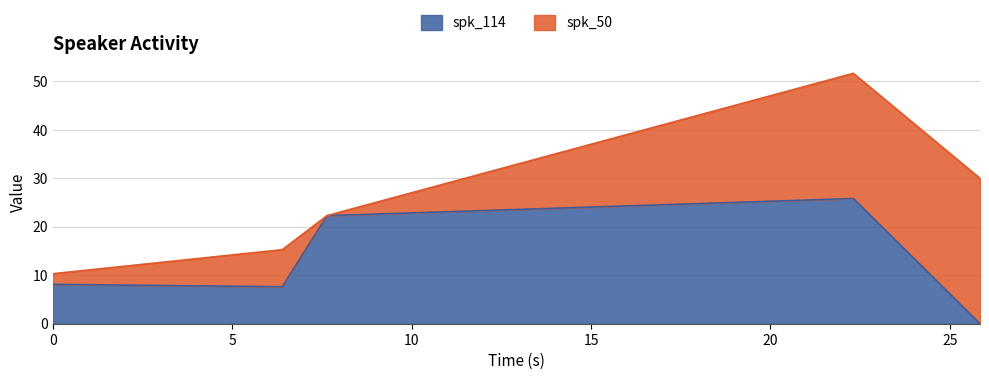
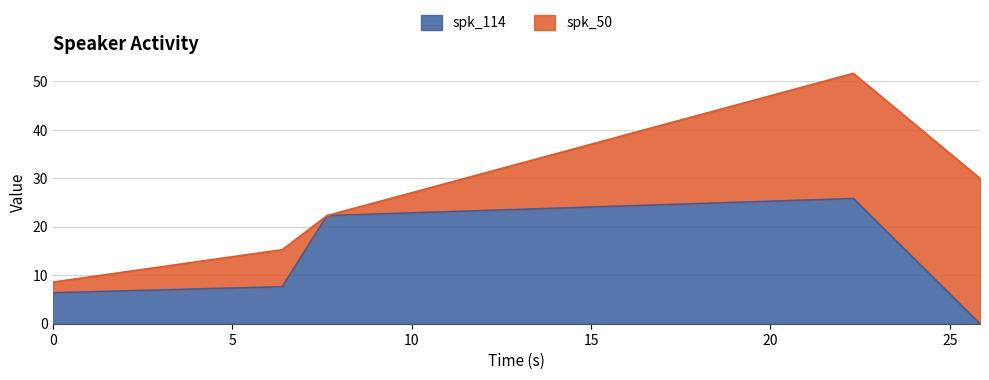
  {
    "spk_114": {
-     "0": 8
+     "0": 6
    },
    "spk_50": {
      "0": 2
    }
  }
